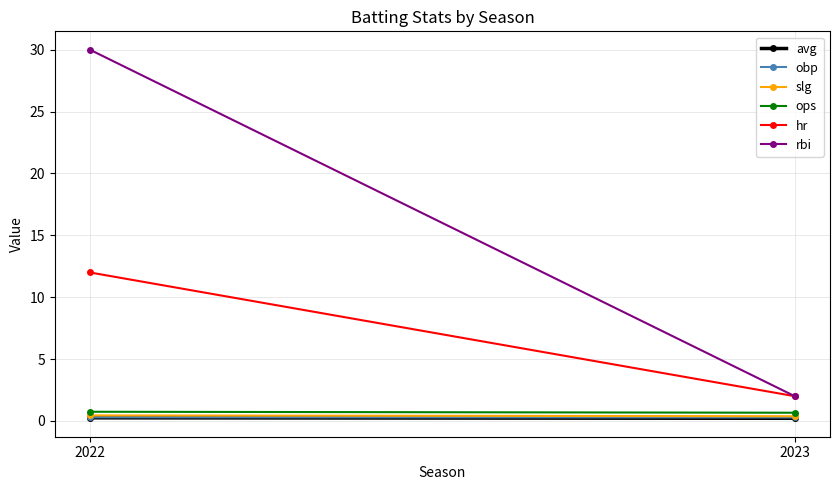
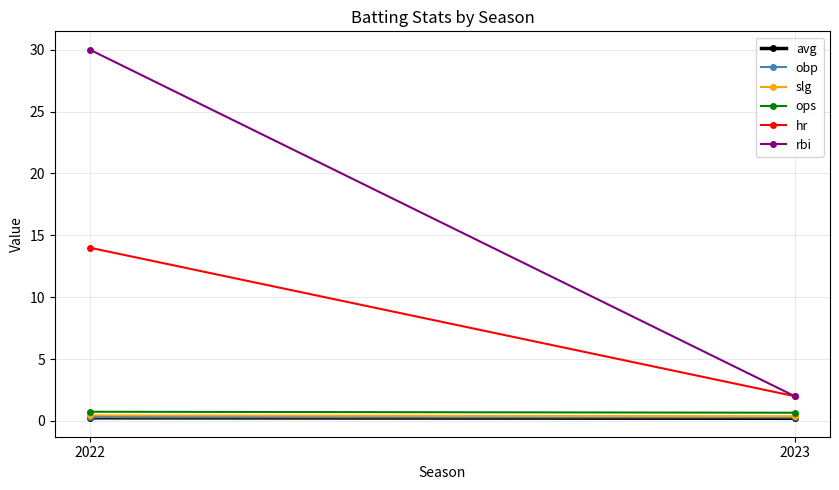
  {
    "ops": {
      "2022": 0.7,
      "2023": 0.7
    },
    "hr": {
-     "2022": 12
+     "2022": 14
    },
    "rbi": {
      "2022": 30
    }
  }
